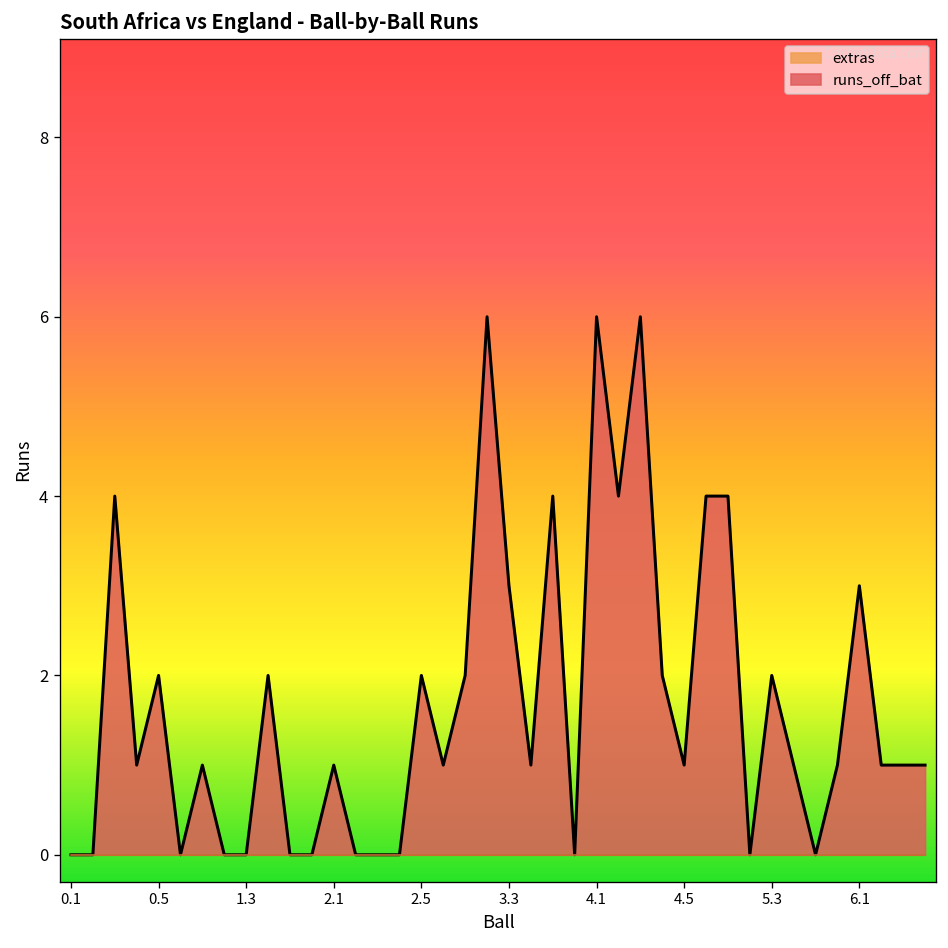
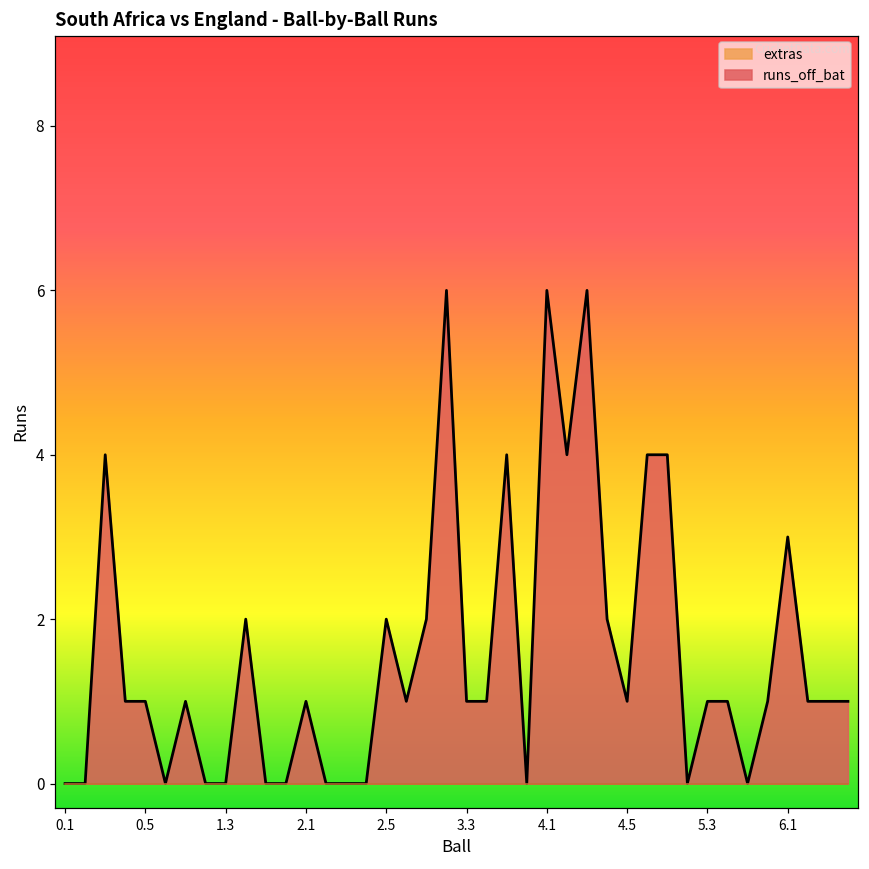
  {
    "extras": {
      "0.5": 0,
      "2.1": 0,
      "2.5": 0,
      "3.3": 0,
      "4.1": 0,
      "4.5": 0,
      "5.3": 0,
      "6.1": 0
    },
    "runs_off_bat": {
-     "0.5": 2,
+     "0.5": 1,
      "2.1": 1,
      "2.5": 2,
-     "3.3": 3,
+     "3.3": 1,
      "4.1": 6,
      "4.5": 1,
-     "5.3": 2,
+     "5.3": 1,
      "6.1": 3
    }
  }
